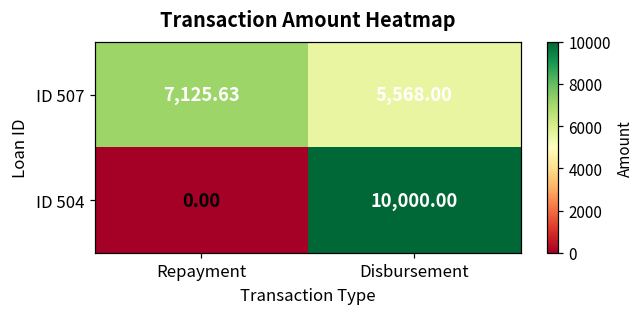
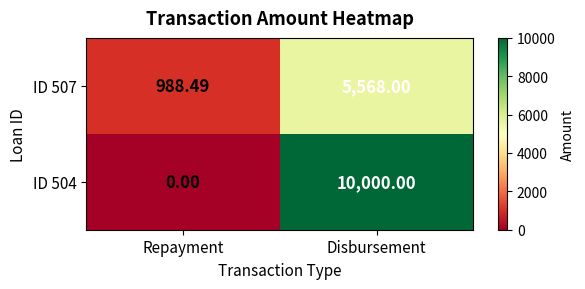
  {
    "ID 507": {
-     "Repayment": "7,125.63",
+     "Repayment": "988.49",
      "Disbursement": "5,568.00"
    },
    "ID 504": {
      "Repayment": "0.00",
      "Disbursement": "10,000.00"
    }
  }
